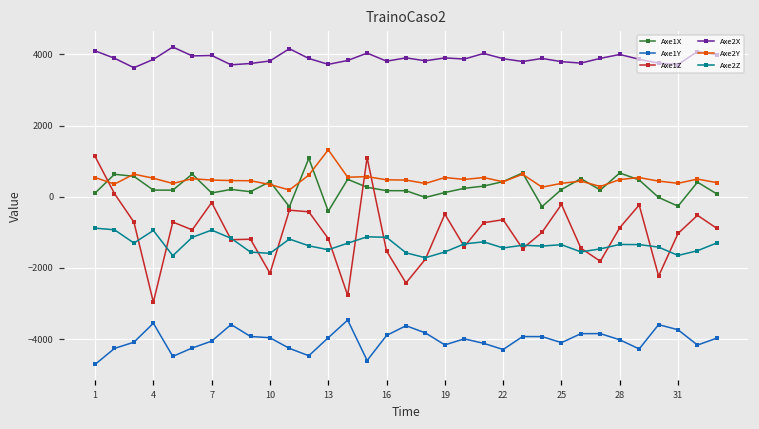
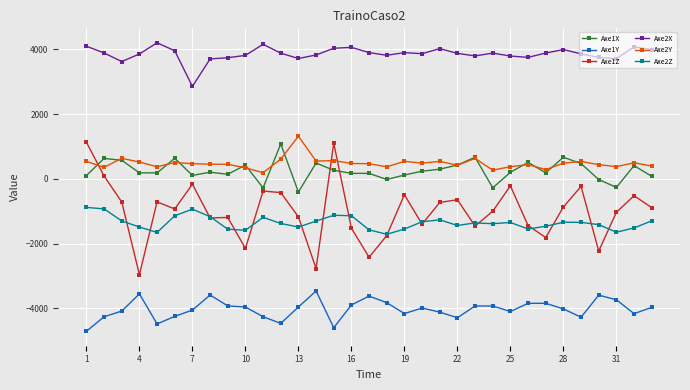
  {
    "Axe1X": {
      "1": 100,
      "4": 200,
      "7": 100,
      "10": 400,
      "13": -400,
      "16": 200,
      "19": 100,
      "25": 200,
      "28": 700,
      "31": -300
    },
    "Axe1Y": {
      "1": -4700,
      "4": -3600,
      "7": -4100,
      "10": -4000,
      "13": -4000,
      "16": -3900,
      "19": -4200,
      "22": -4300,
      "25": -4100,
      "28": -4000,
      "31": -3700
    },
    "Axe1Z": {
      "1": 1100,
      "4": -3000,
      "7": -200,
      "10": -2100,
      "13": -1200,
      "16": -1500,
      "19": -500,
      "22": -600,
      "25": -200,
      "28": -900,
      "31": -1000
    },
    "Axe2X": {
      "1": 4100,
      "4": 3900,
-     "7": 4000,
+     "7": 2900,
      "10": 3800,
      "13": 3700,
-     "16": 3800,
+     "16": 4100,
      "19": 3900,
      "22": 3900,
      "25": 3800,
      "28": 4000
    },
    "Axe2Y": {
      "1": 500,
      "4": 500,
      "7": 500,
      "10": 300,
      "13": 1300,
      "16": 500,
      "19": 500,
      "25": 400,
      "28": 500,
      "31": 400
    },
    "Axe2Z": {
      "1": -900,
-     "4": -900,
+     "4": -1500,
      "7": -900,
      "10": -1600,
      "13": -1500,
      "16": -1100,
      "19": -1600,
      "22": -1400,
      "25": -1300,
      "28": -1300,
      "31": -1600
    }
  }
